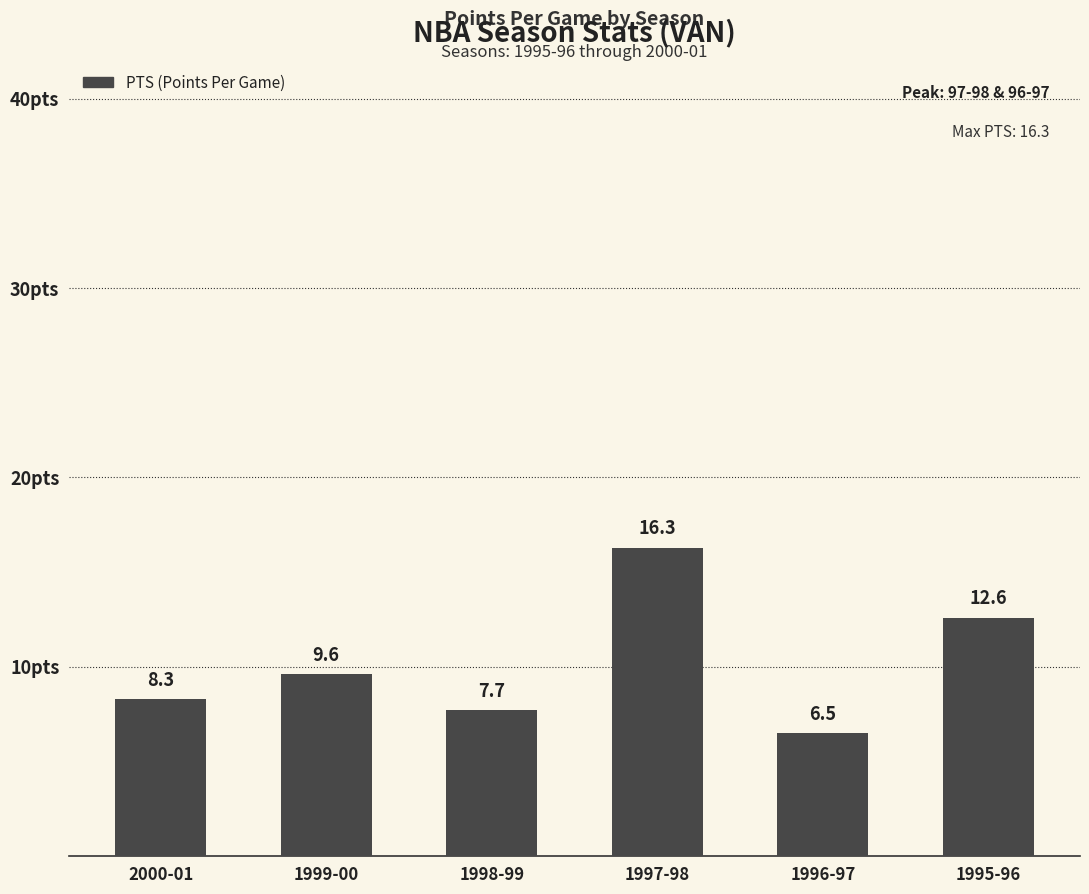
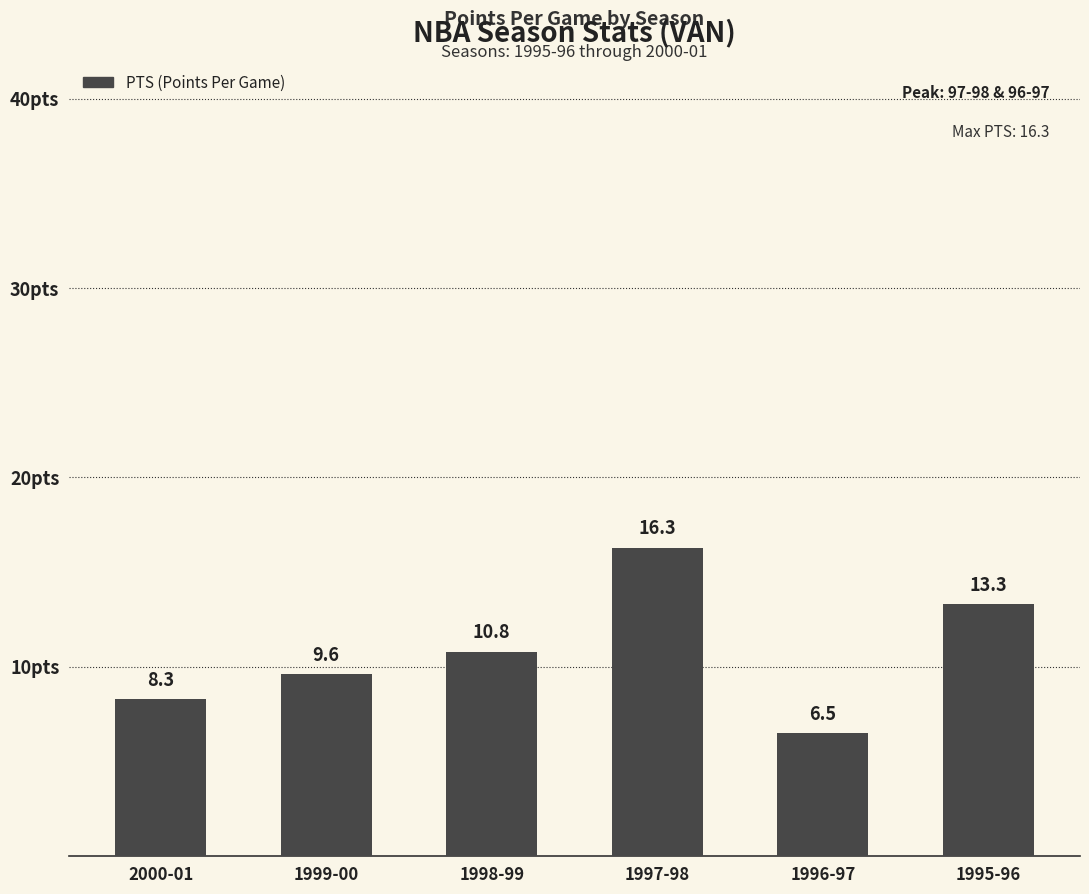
  {
    "2000-01": 8.3,
    "1999-00": 9.6,
-   "1998-99": 7.7,
+   "1998-99": 10.8,
    "1997-98": 16.3,
    "1996-97": 6.5,
-   "1995-96": 12.6
+   "1995-96": 13.3
  }
